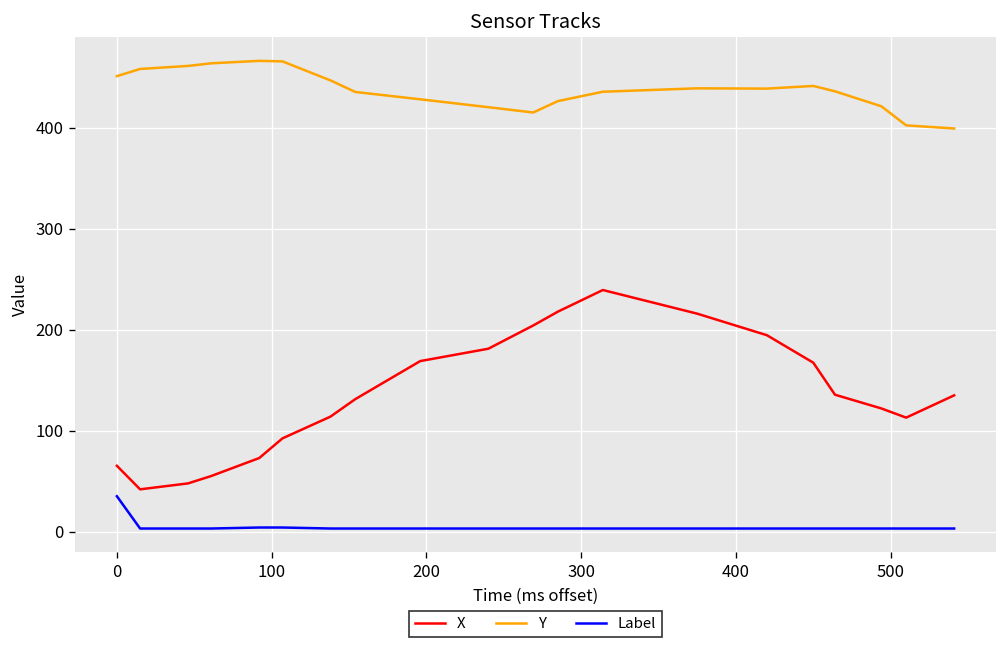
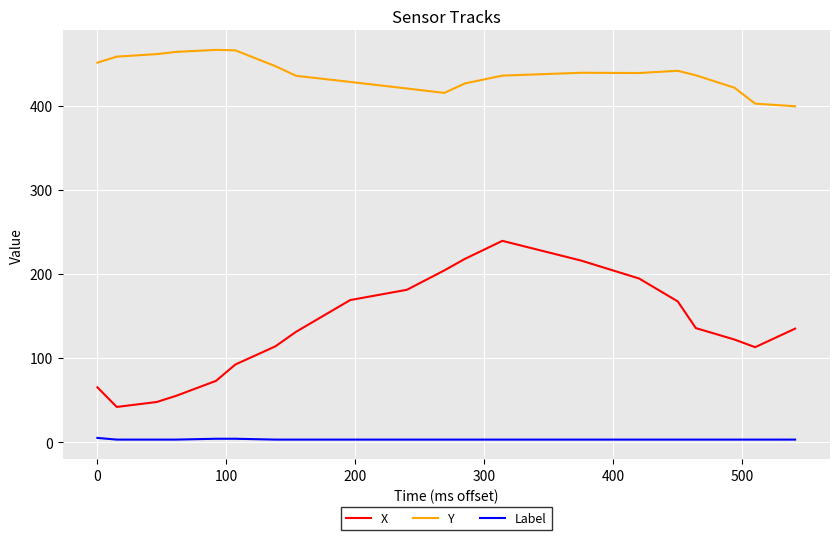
  {
    "X": {
      "0": 70
    },
    "Y": {
      "0": 450
    },
    "Label": {
-     "0": 40
+     "0": 10
    }
  }
